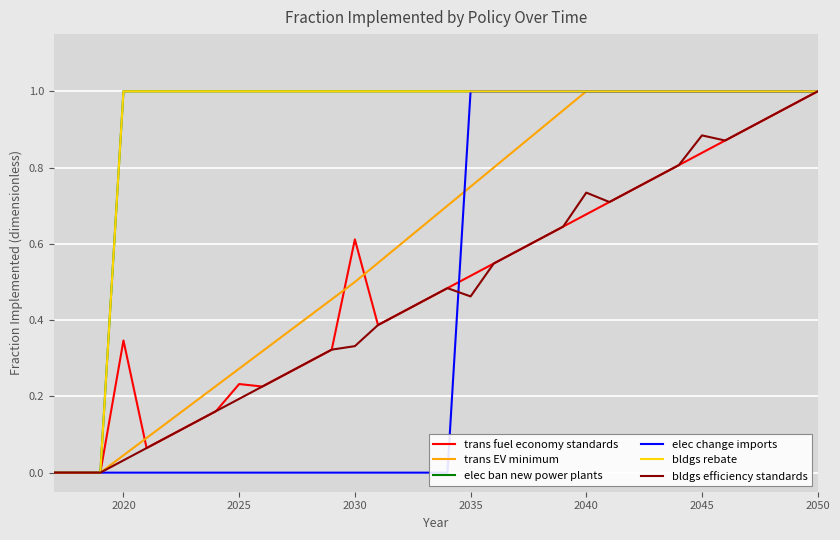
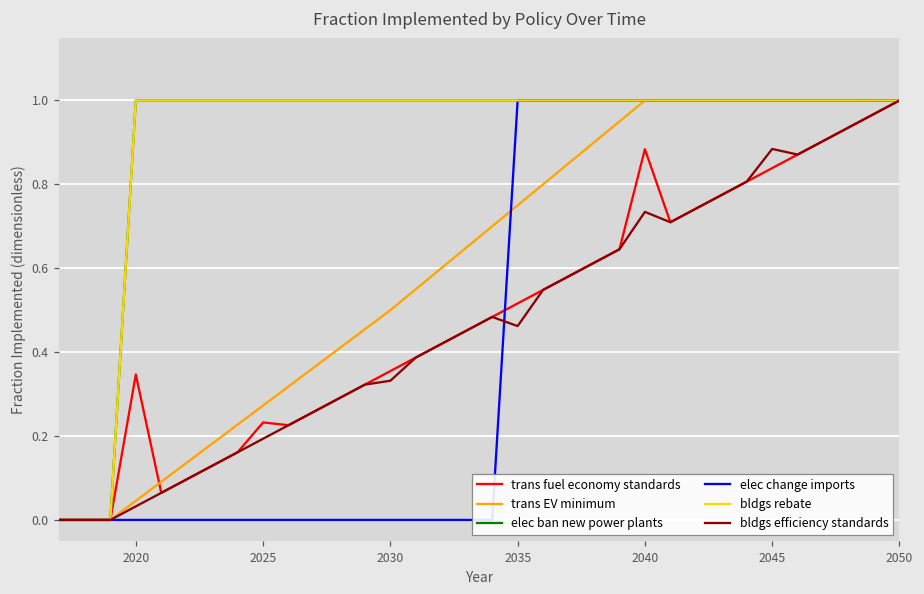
  {
    "trans fuel economy standards": {
      "2020": 0.35,
      "2025": 0.23,
-     "2030": 0.61,
+     "2030": 0.35,
      "2035": 0.52,
-     "2040": 0.68,
+     "2040": 0.88,
      "2045": 0.84
    },
    "elec change imports": {
      "2020": 0.00,
      "2025": 0.00,
      "2030": 0.00
    },
    "bldgs efficiency standards": {
      "2020": 0.03,
      "2025": 0.19,
      "2030": 0.33,
      "2035": 0.46,
      "2040": 0.73,
      "2045": 0.88
    }
  }
